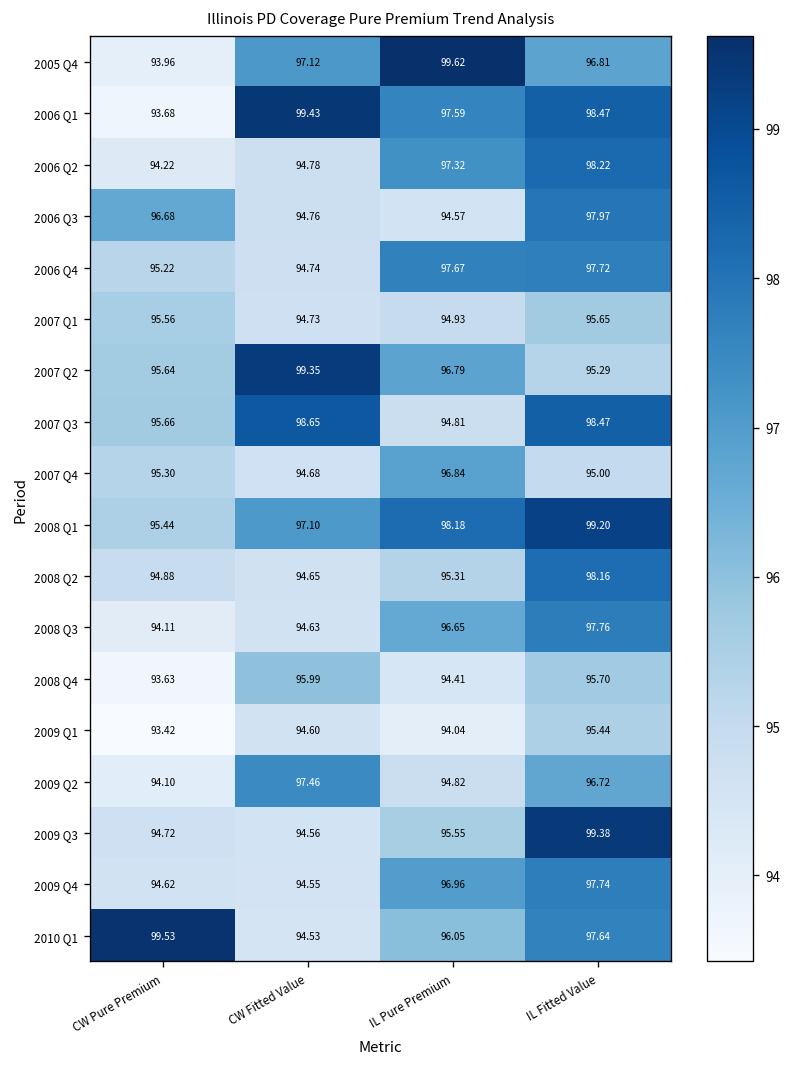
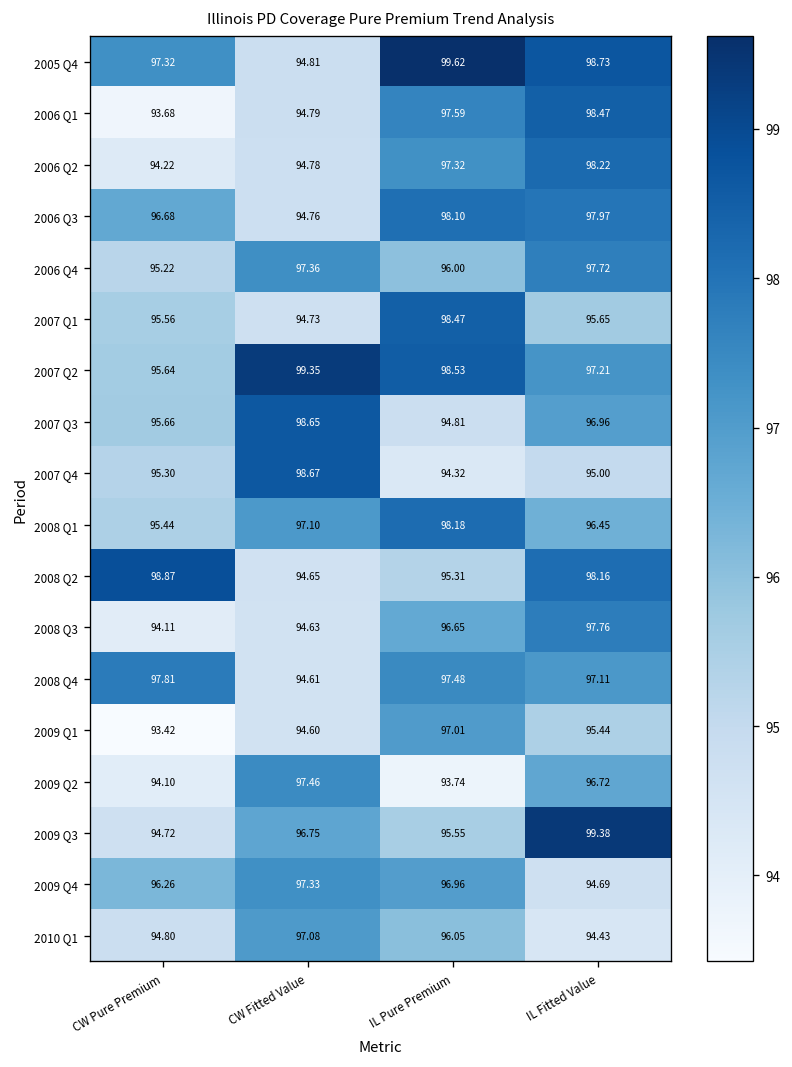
  {
    "2005 Q4": {
-     "CW Pure Premium": 93.96,
-     "CW Fitted Value": 97.12,
+     "CW Pure Premium": 97.32,
+     "CW Fitted Value": 94.81,
      "IL Pure Premium": 99.62,
-     "IL Fitted Value": 96.81
+     "IL Fitted Value": 98.73
    },
    "2006 Q1": {
      "CW Pure Premium": 93.68,
-     "CW Fitted Value": 99.43,
+     "CW Fitted Value": 94.79,
      "IL Pure Premium": 97.59,
      "IL Fitted Value": 98.47
    },
    "2006 Q2": {
      "CW Pure Premium": 94.22,
      "CW Fitted Value": 94.78,
      "IL Pure Premium": 97.32,
      "IL Fitted Value": 98.22
    },
    "2006 Q3": {
      "CW Pure Premium": 96.68,
      "CW Fitted Value": 94.76,
-     "IL Pure Premium": 94.57,
+     "IL Pure Premium": 98.10,
      "IL Fitted Value": 97.97
    },
    "2006 Q4": {
      "CW Pure Premium": 95.22,
-     "CW Fitted Value": 94.74,
-     "IL Pure Premium": 97.67,
+     "CW Fitted Value": 97.36,
+     "IL Pure Premium": 96.00,
      "IL Fitted Value": 97.72
    },
    "2007 Q1": {
      "CW Pure Premium": 95.56,
      "CW Fitted Value": 94.73,
-     "IL Pure Premium": 94.93,
+     "IL Pure Premium": 98.47,
      "IL Fitted Value": 95.65
    },
    "2007 Q2": {
      "CW Pure Premium": 95.64,
      "CW Fitted Value": 99.35,
-     "IL Pure Premium": 96.79,
-     "IL Fitted Value": 95.29
+     "IL Pure Premium": 98.53,
+     "IL Fitted Value": 97.21
    },
    "2007 Q3": {
      "CW Pure Premium": 95.66,
      "CW Fitted Value": 98.65,
      "IL Pure Premium": 94.81,
-     "IL Fitted Value": 98.47
+     "IL Fitted Value": 96.96
    },
    "2007 Q4": {
      "CW Pure Premium": 95.30,
-     "CW Fitted Value": 94.68,
-     "IL Pure Premium": 96.84,
+     "CW Fitted Value": 98.67,
+     "IL Pure Premium": 94.32,
      "IL Fitted Value": 95.00
    },
    "2008 Q1": {
      "CW Pure Premium": 95.44,
      "CW Fitted Value": 97.10,
      "IL Pure Premium": 98.18,
-     "IL Fitted Value": 99.20
+     "IL Fitted Value": 96.45
    },
    "2008 Q2": {
-     "CW Pure Premium": 94.88,
+     "CW Pure Premium": 98.87,
      "CW Fitted Value": 94.65,
      "IL Pure Premium": 95.31,
      "IL Fitted Value": 98.16
    },
    "2008 Q3": {
      "CW Pure Premium": 94.11,
      "CW Fitted Value": 94.63,
      "IL Pure Premium": 96.65,
      "IL Fitted Value": 97.76
    },
    "2008 Q4": {
-     "CW Pure Premium": 93.63,
-     "CW Fitted Value": 95.99,
-     "IL Pure Premium": 94.41,
-     "IL Fitted Value": 95.70
+     "CW Pure Premium": 97.81,
+     "CW Fitted Value": 94.61,
+     "IL Pure Premium": 97.48,
+     "IL Fitted Value": 97.11
    },
    "2009 Q1": {
      "CW Pure Premium": 93.42,
      "CW Fitted Value": 94.60,
-     "IL Pure Premium": 94.04,
+     "IL Pure Premium": 97.01,
      "IL Fitted Value": 95.44
    },
    "2009 Q2": {
      "CW Pure Premium": 94.10,
      "CW Fitted Value": 97.46,
-     "IL Pure Premium": 94.82,
+     "IL Pure Premium": 93.74,
      "IL Fitted Value": 96.72
    },
    "2009 Q3": {
      "CW Pure Premium": 94.72,
-     "CW Fitted Value": 94.56,
+     "CW Fitted Value": 96.75,
      "IL Pure Premium": 95.55,
      "IL Fitted Value": 99.38
    },
    "2009 Q4": {
-     "CW Pure Premium": 94.62,
-     "CW Fitted Value": 94.55,
+     "CW Pure Premium": 96.26,
+     "CW Fitted Value": 97.33,
      "IL Pure Premium": 96.96,
-     "IL Fitted Value": 97.74
+     "IL Fitted Value": 94.69
    },
    "2010 Q1": {
-     "CW Pure Premium": 99.53,
-     "CW Fitted Value": 94.53,
+     "CW Pure Premium": 94.80,
+     "CW Fitted Value": 97.08,
      "IL Pure Premium": 96.05,
-     "IL Fitted Value": 97.64
+     "IL Fitted Value": 94.43
    }
  }
